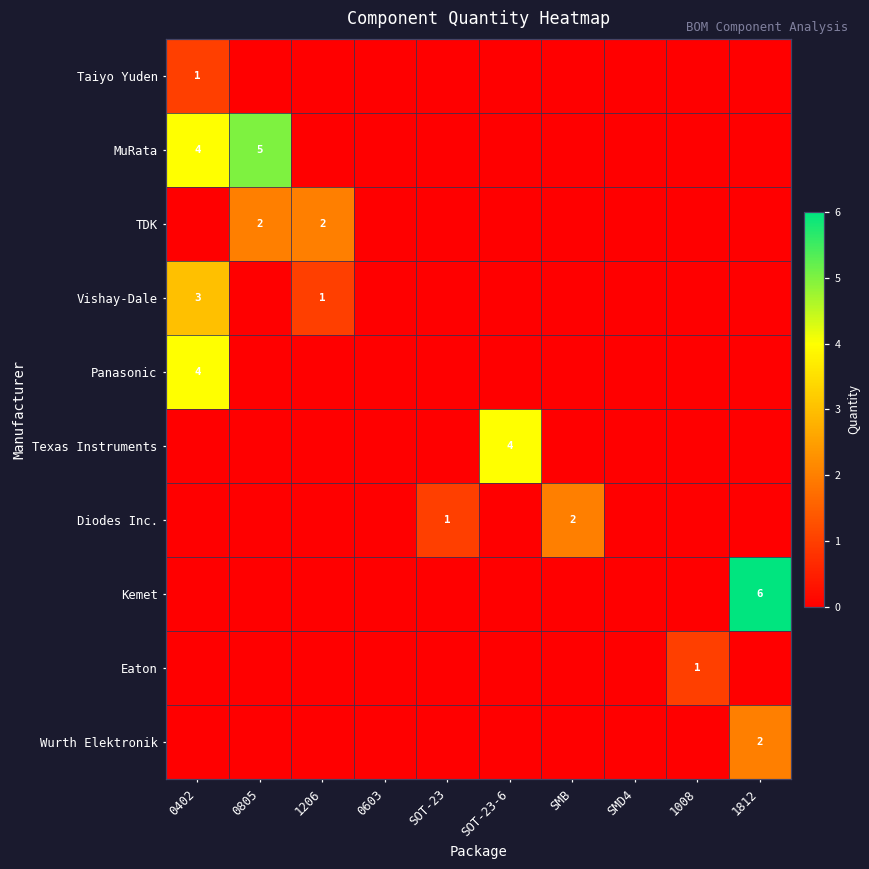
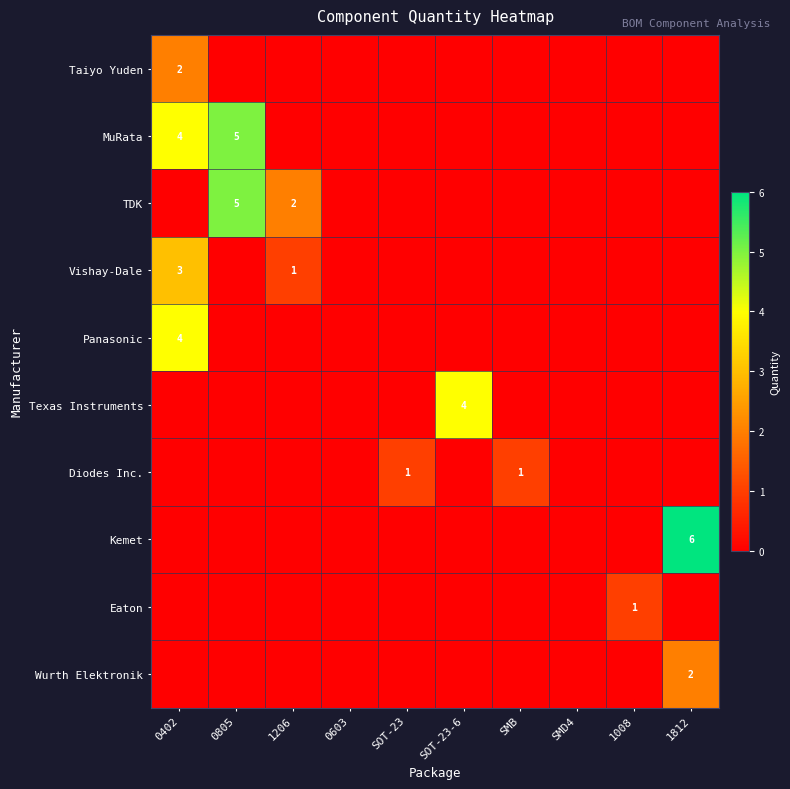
  {
    "Taiyo Yuden": {
-     "0402": 1
+     "0402": 2
    },
    "MuRata": {
      "0402": 4,
      "0805": 5
    },
    "TDK": {
-     "0805": 2,
+     "0805": 5,
      "1206": 2
    },
    "Vishay-Dale": {
      "0402": 3,
      "1206": 1
    },
    "Panasonic": {
      "0402": 4
    },
    "Texas Instruments": {
      "SOT-23-6": 4
    },
    "Diodes Inc.": {
      "SOT-23": 1,
-     "SMB": 2
+     "SMB": 1
    },
    "Kemet": {
      "1812": 6
    },
    "Eaton": {
      "1008": 1
    },
    "Wurth Elektronik": {
      "1812": 2
    }
  }
